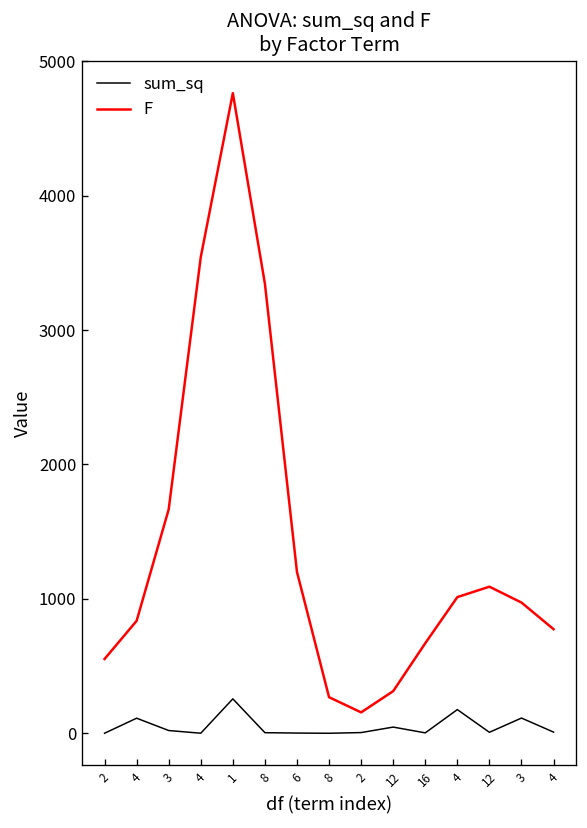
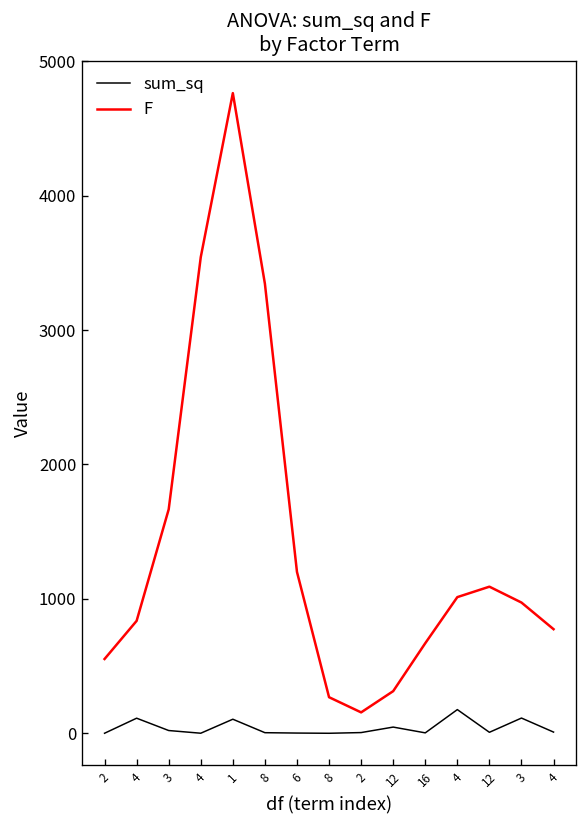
  {
    "sum_sq": {
-     "1": 260,
+     "1": 100,
      "6": 0,
      "16": 0
    },
    "F": {
      "1": 4760,
      "6": 1200,
      "16": 670
    }
  }
